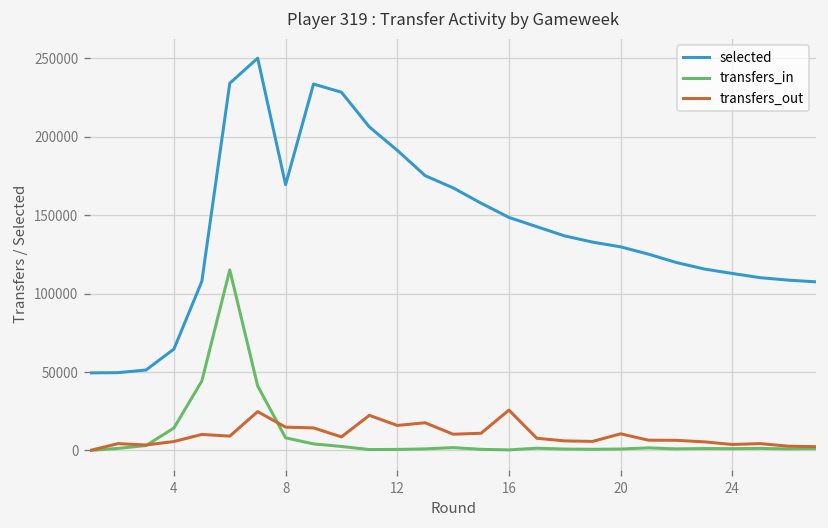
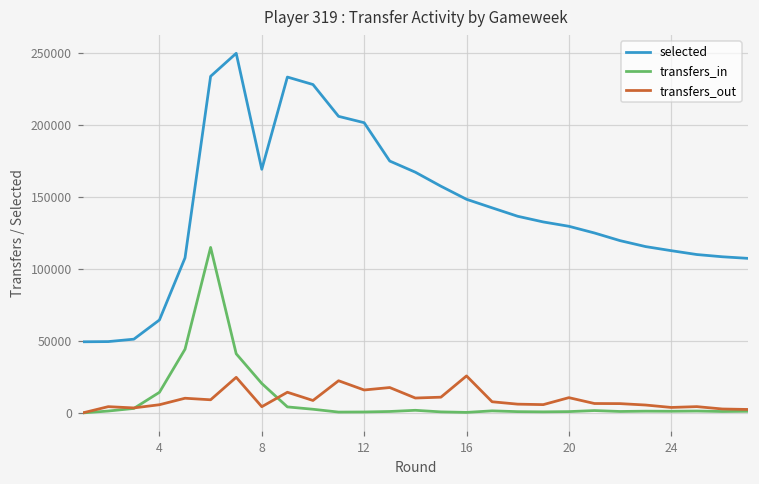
  {
    "selected": {
      "4": 65000,
      "8": 169000,
-     "12": 191000,
+     "12": 202000,
      "16": 149000,
      "20": 130000,
      "24": 113000
    },
    "transfers_in": {
      "4": 14000,
-     "8": 8000,
+     "8": 20000,
      "12": 1000,
      "16": 0,
      "20": 1000,
      "24": 1000
    },
    "transfers_out": {
      "4": 6000,
-     "8": 15000,
+     "8": 4000,
      "12": 16000,
      "16": 26000,
      "20": 11000,
      "24": 4000
    }
  }
